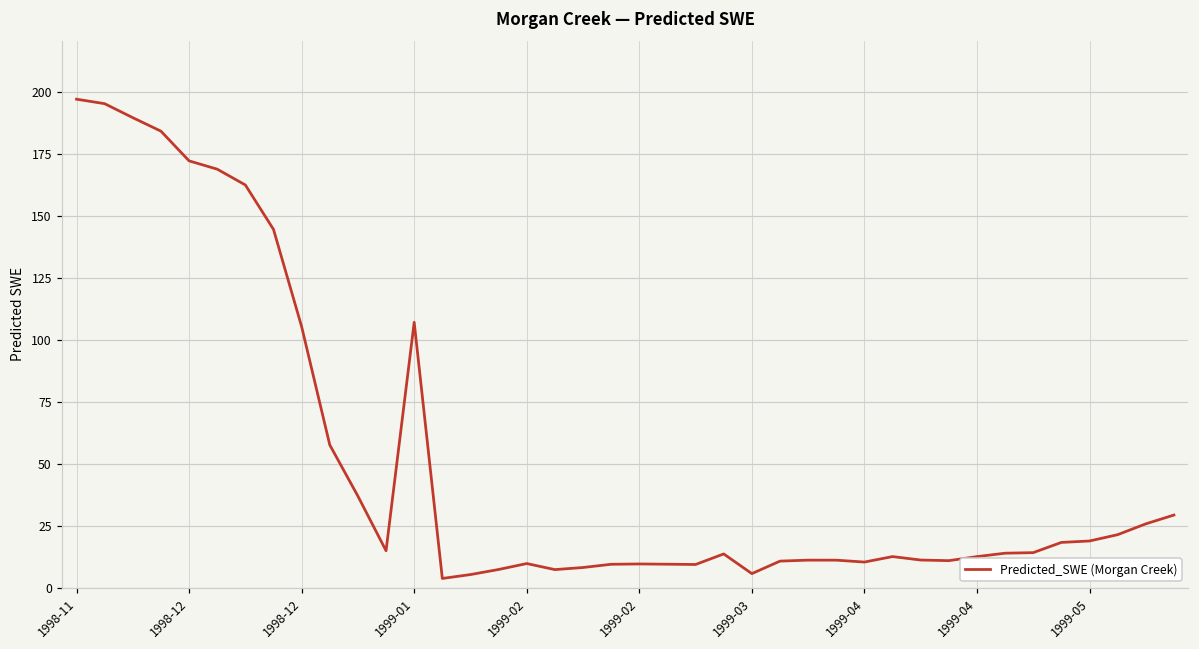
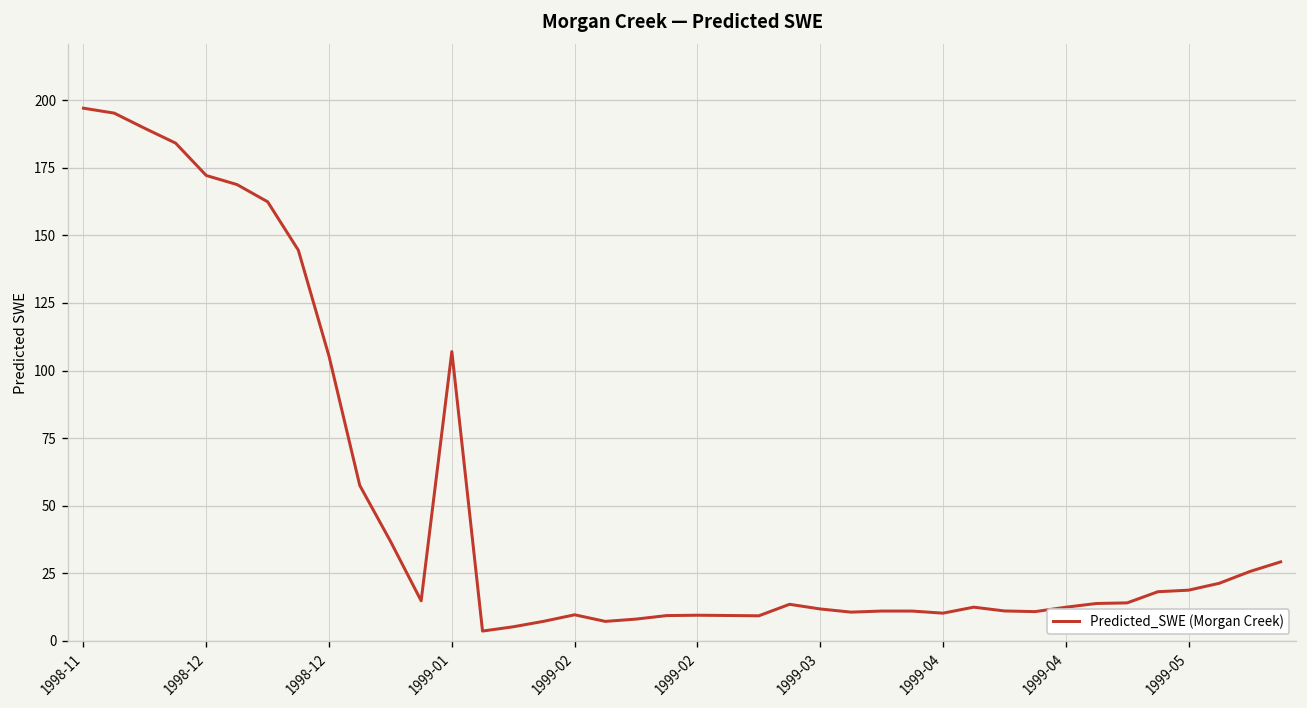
  {
    "1998-11": 197,
    "1999-01": 107,
-   "1999-03": 6,
+   "1999-03": 12,
    "1999-05": 19
  }
